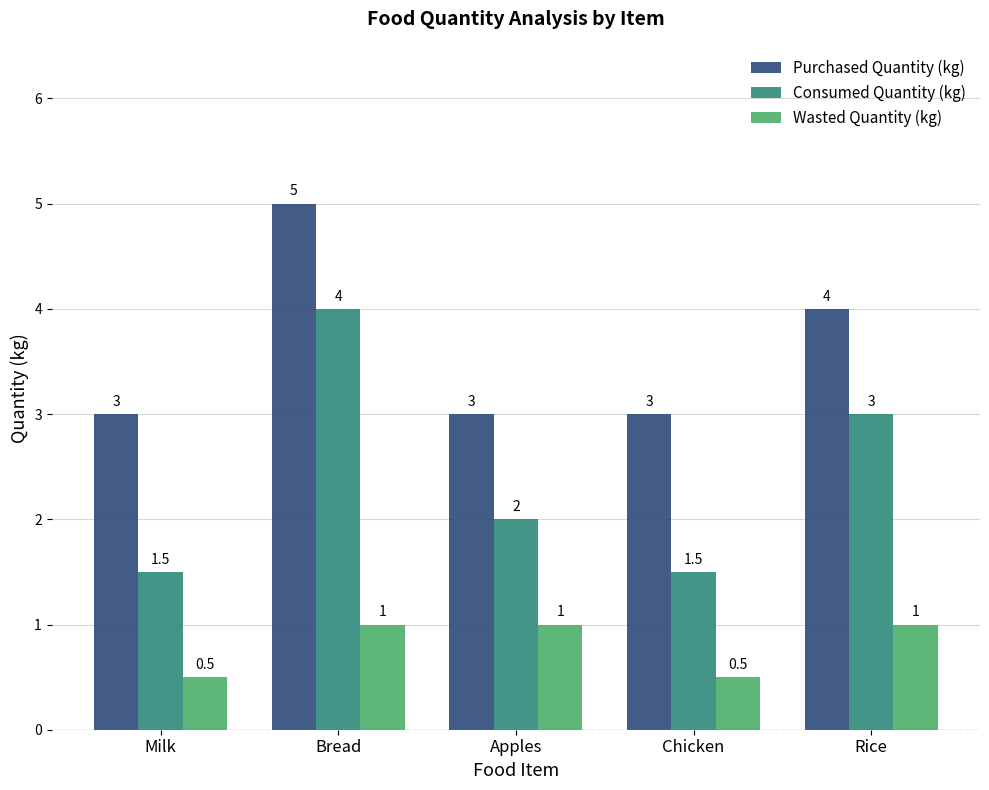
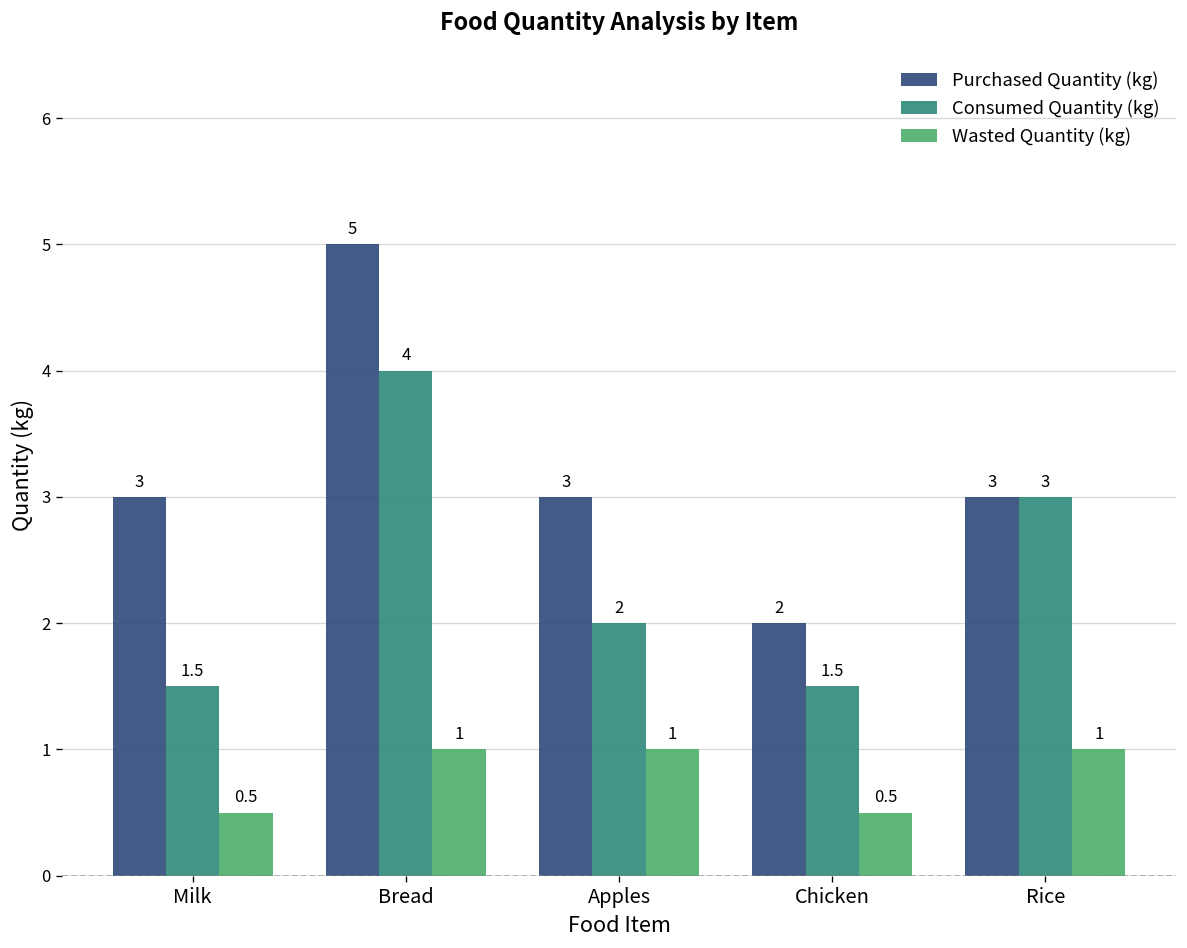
  {
    "Purchased Quantity (kg)": {
      "Milk": 3,
      "Bread": 5,
      "Apples": 3,
-     "Chicken": 3,
-     "Rice": 4
+     "Chicken": 2,
+     "Rice": 3
    }
  }
